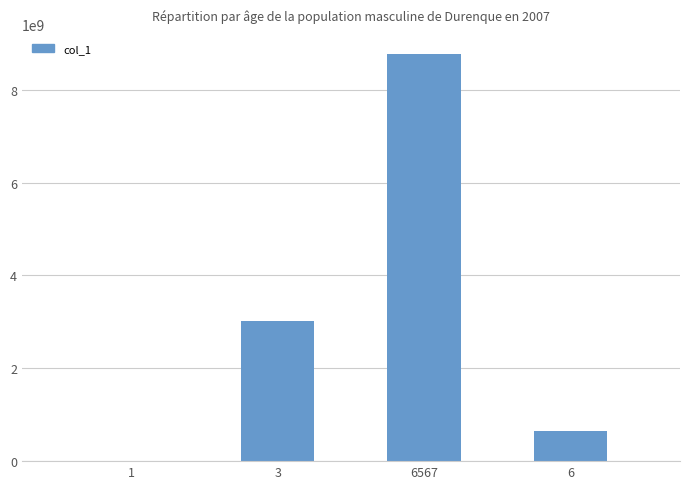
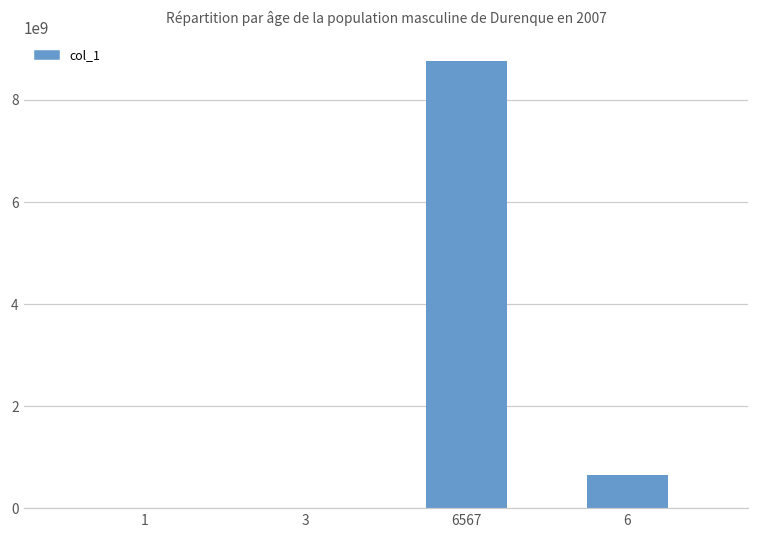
  {
-   "3": 3000000000,
+   "3": 0,
    "6567": 8800000000,
    "6": 600000000
  }
